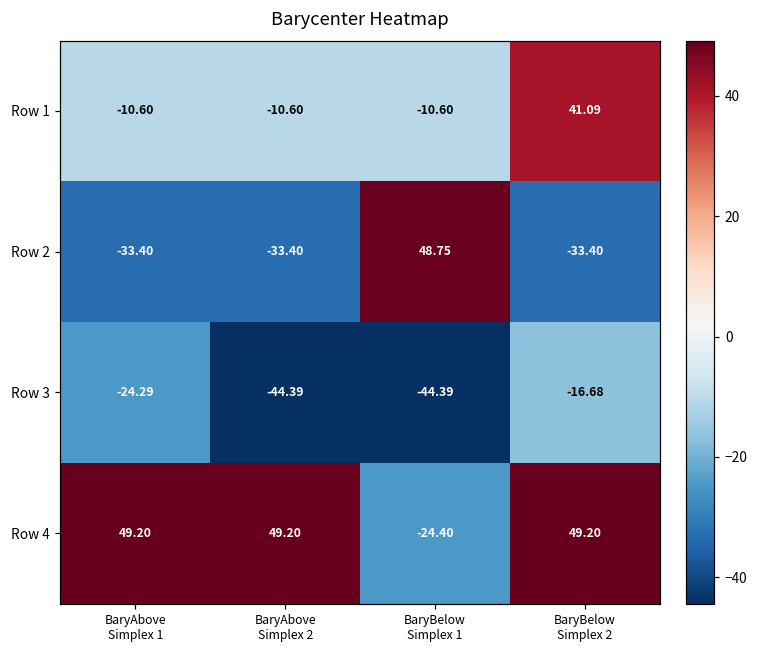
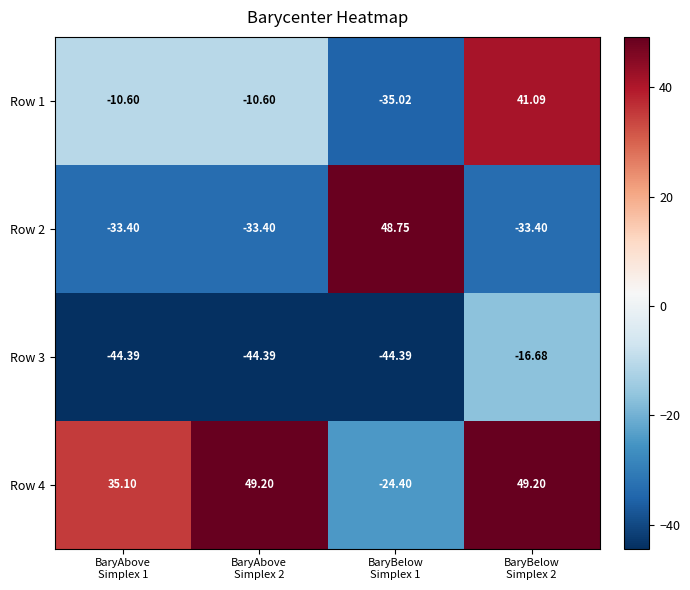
  {
    "Row 1": {
      "BaryAbove Simplex 1": -10.60,
      "BaryAbove Simplex 2": -10.60,
-     "BaryBelow Simplex 1": -10.60,
+     "BaryBelow Simplex 1": -35.02,
      "BaryBelow Simplex 2": 41.09
    },
    "Row 2": {
      "BaryAbove Simplex 1": -33.40,
      "BaryAbove Simplex 2": -33.40,
      "BaryBelow Simplex 1": 48.75,
      "BaryBelow Simplex 2": -33.40
    },
    "Row 3": {
-     "BaryAbove Simplex 1": -24.29,
+     "BaryAbove Simplex 1": -44.39,
      "BaryAbove Simplex 2": -44.39,
      "BaryBelow Simplex 1": -44.39,
      "BaryBelow Simplex 2": -16.68
    },
    "Row 4": {
-     "BaryAbove Simplex 1": 49.20,
+     "BaryAbove Simplex 1": 35.10,
      "BaryAbove Simplex 2": 49.20,
      "BaryBelow Simplex 1": -24.40,
      "BaryBelow Simplex 2": 49.20
    }
  }
